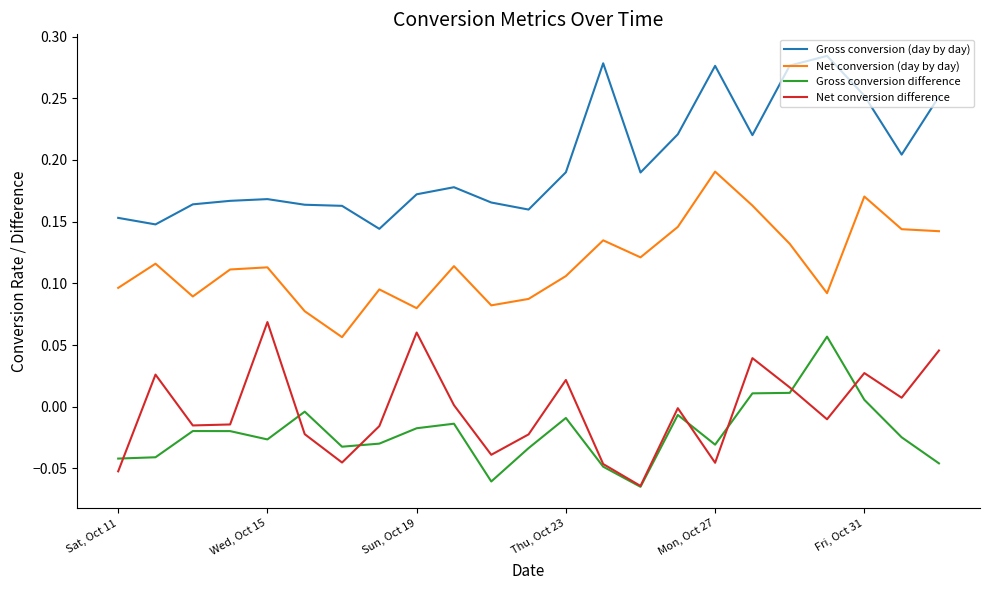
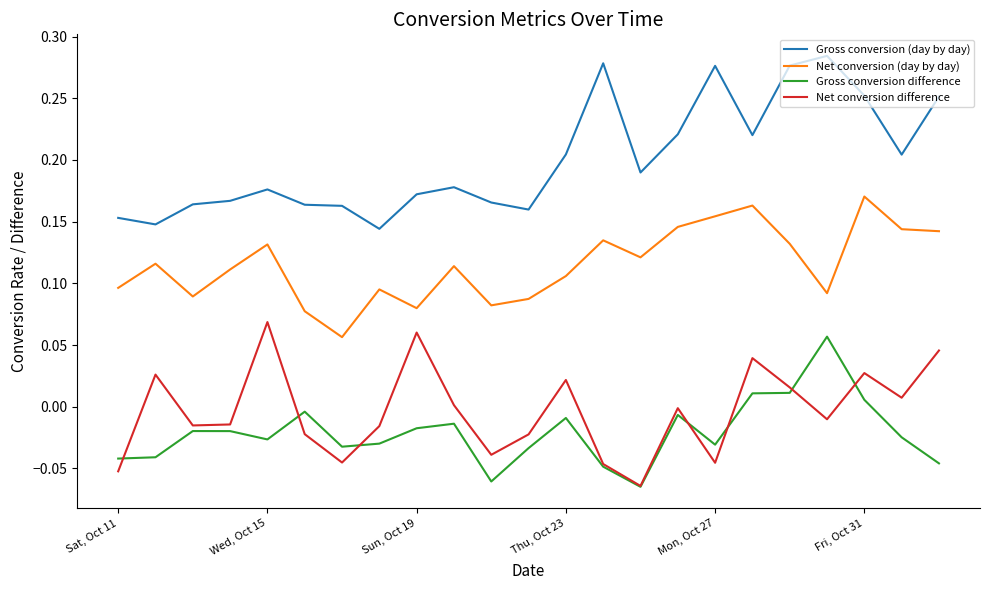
  {
    "Gross conversion (day by day)": {
      "Sat, Oct 11": 0.153,
-     "Wed, Oct 15": 0.168,
+     "Wed, Oct 15": 0.176,
      "Sun, Oct 19": 0.172,
-     "Thu, Oct 23": 0.190,
+     "Thu, Oct 23": 0.204,
      "Mon, Oct 27": 0.276
    },
    "Net conversion (day by day)": {
      "Sat, Oct 11": 0.096,
-     "Wed, Oct 15": 0.113,
+     "Wed, Oct 15": 0.132,
      "Sun, Oct 19": 0.080,
      "Thu, Oct 23": 0.106,
-     "Mon, Oct 27": 0.191,
+     "Mon, Oct 27": 0.154,
      "Fri, Oct 31": 0.170
    },
    "Gross conversion difference": {
      "Sat, Oct 11": -0.042,
      "Wed, Oct 15": -0.026,
      "Sun, Oct 19": -0.017,
      "Thu, Oct 23": -0.009,
      "Mon, Oct 27": -0.031,
      "Fri, Oct 31": 0.006
    },
    "Net conversion difference": {
      "Sat, Oct 11": -0.052,
      "Wed, Oct 15": 0.069,
      "Sun, Oct 19": 0.060,
      "Thu, Oct 23": 0.022,
      "Mon, Oct 27": -0.045,
      "Fri, Oct 31": 0.027
    }
  }
